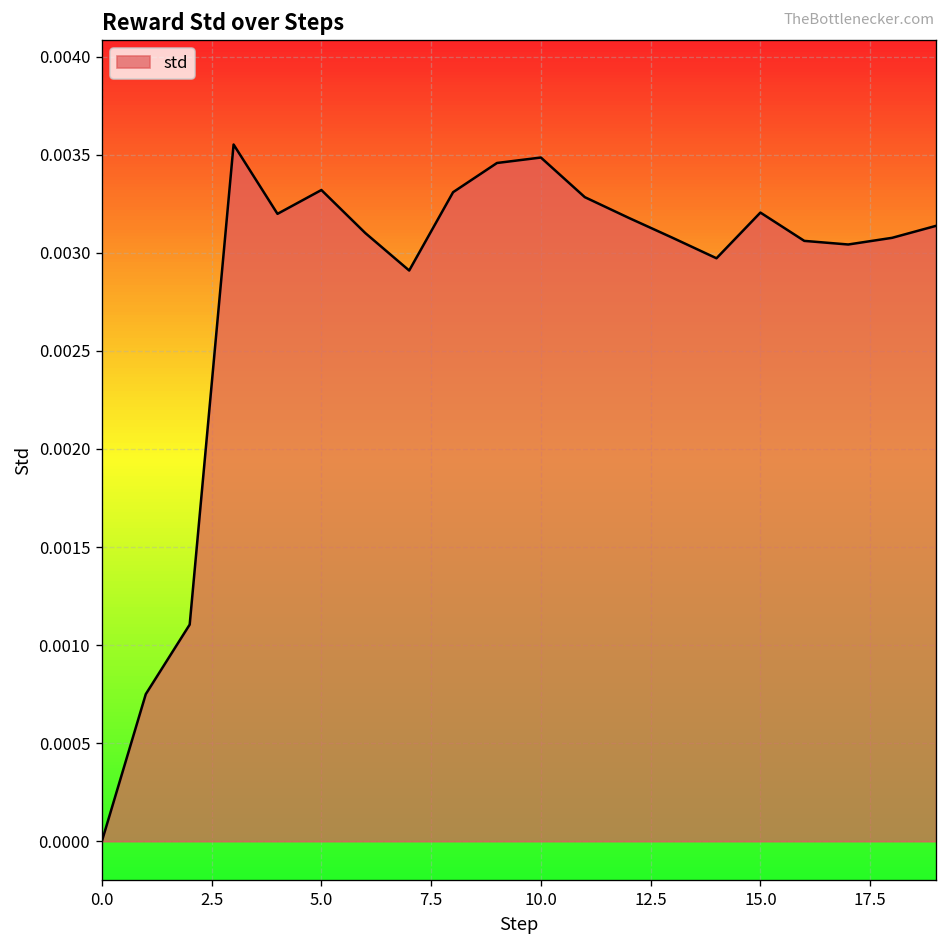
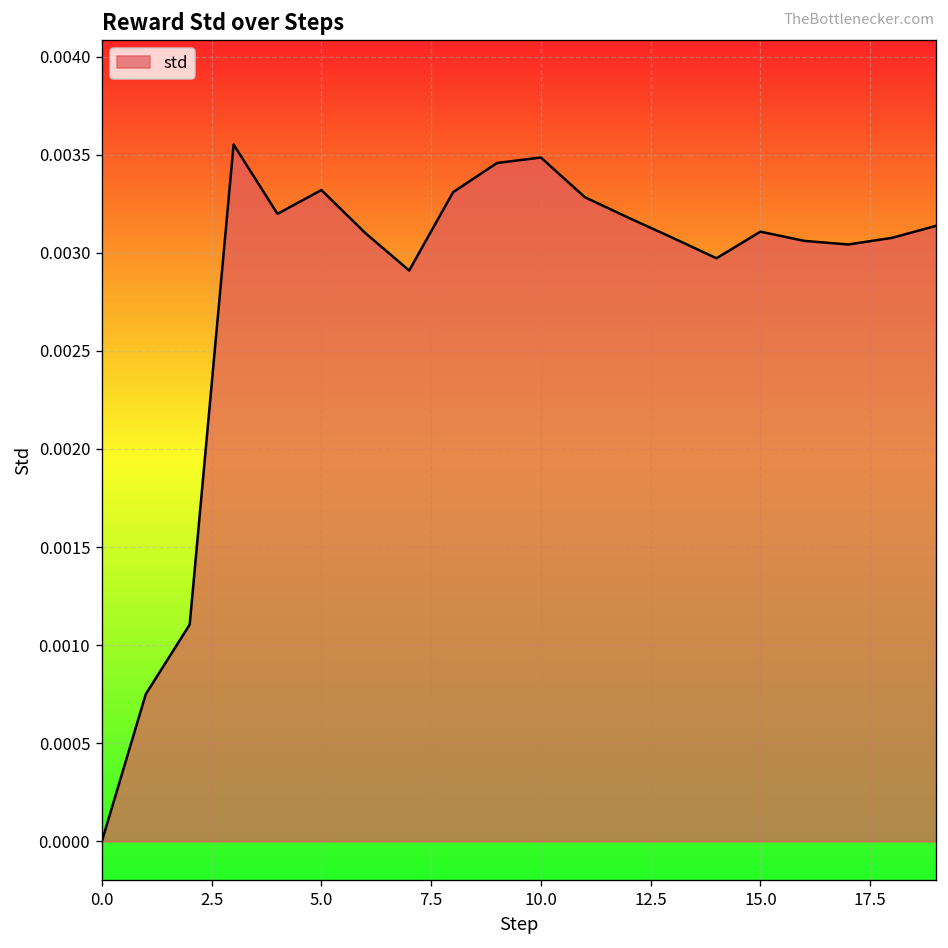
  {
    "0.0": 0.00000,
    "5.0": 0.00332,
    "10.0": 0.00349,
-   "15.0": 0.00321
+   "15.0": 0.00311
  }
